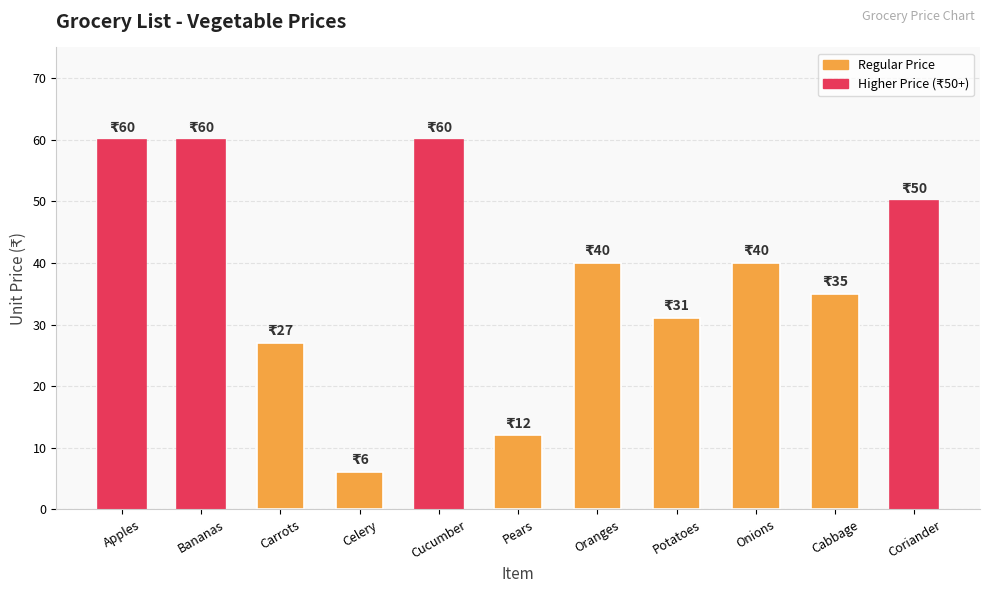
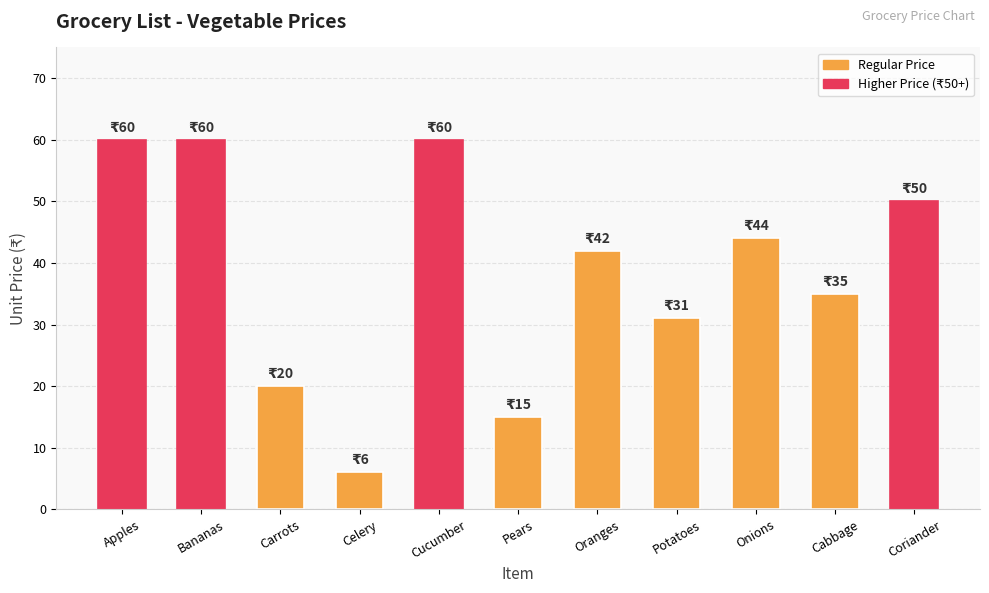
  {
    "Apples": 60,
    "Bananas": 60,
-   "Carrots": 27,
+   "Carrots": 20,
    "Celery": 6,
    "Cucumber": 60,
-   "Pears": 12,
-   "Oranges": 40,
+   "Pears": 15,
+   "Oranges": 42,
    "Potatoes": 31,
-   "Onions": 40,
+   "Onions": 44,
    "Cabbage": 35,
    "Coriander": 50
  }
